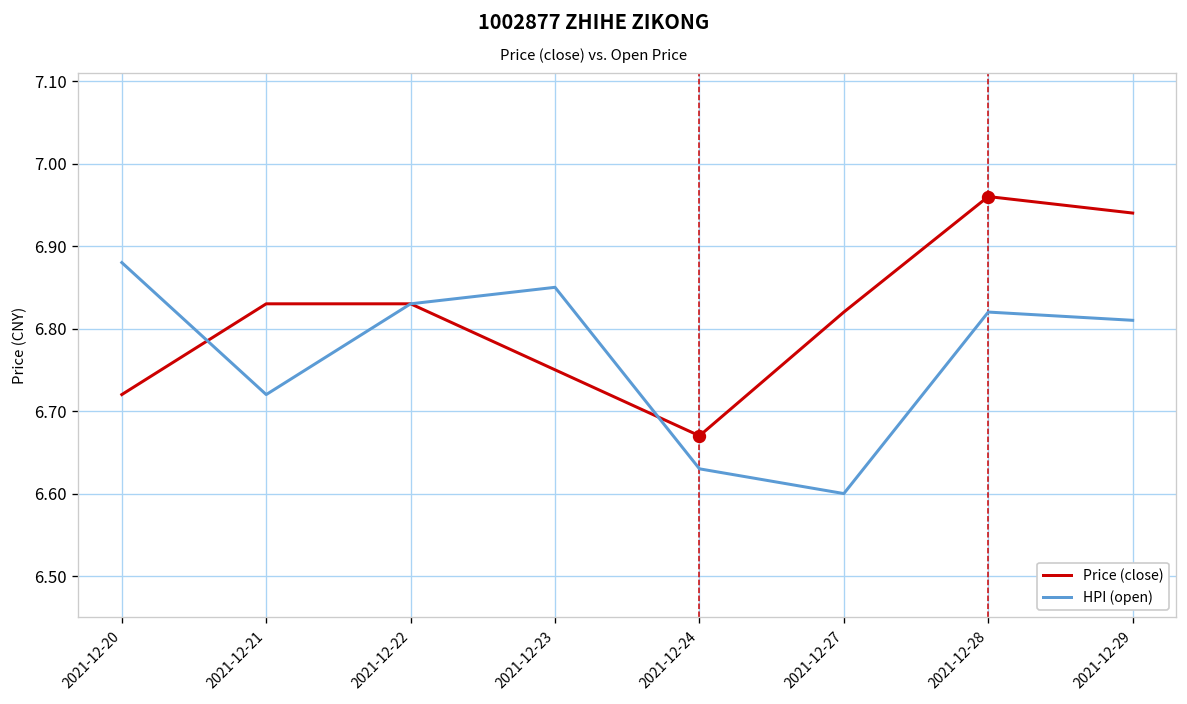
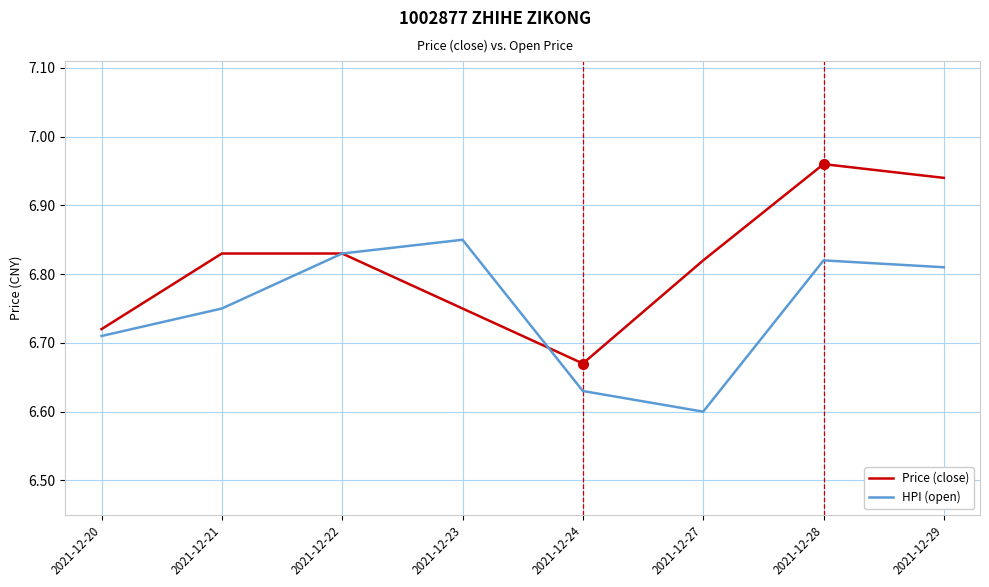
  {
    "HPI (open)": {
-     "2021-12-20": 6.88,
-     "2021-12-21": 6.72,
+     "2021-12-20": 6.71,
+     "2021-12-21": 6.75,
      "2021-12-23": 6.85,
      "2021-12-24": 6.63,
      "2021-12-27": 6.60,
      "2021-12-28": 6.82,
      "2021-12-29": 6.81
    }
  }
